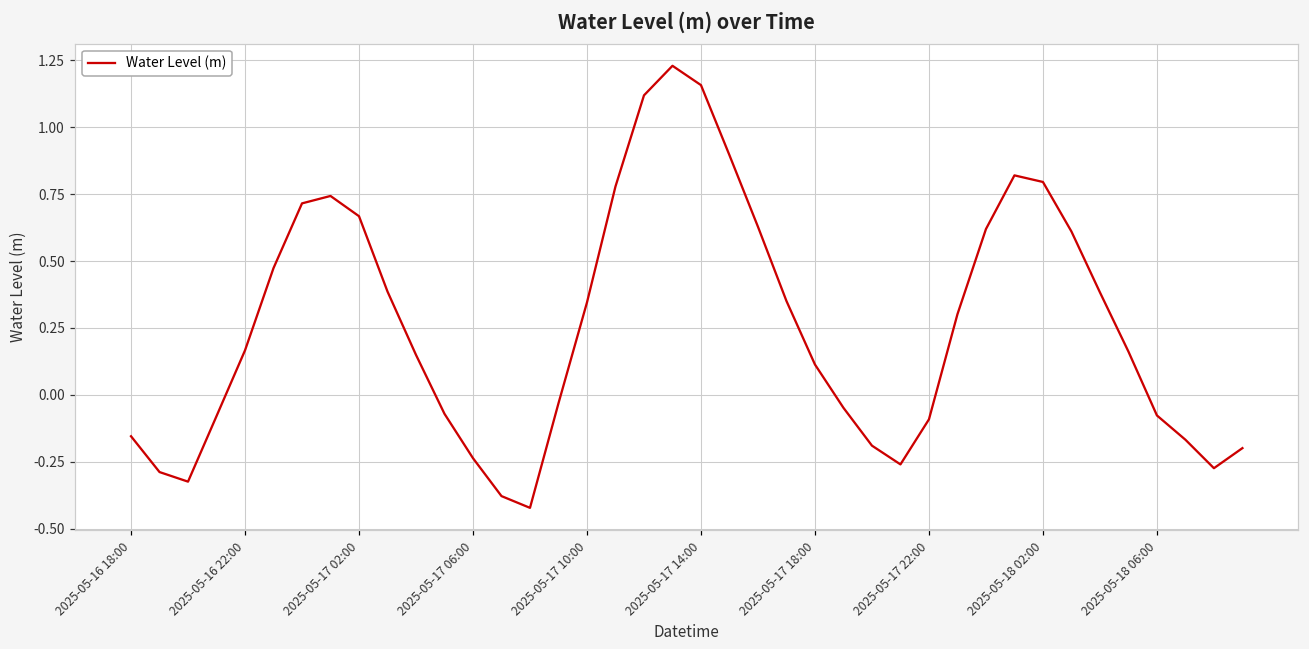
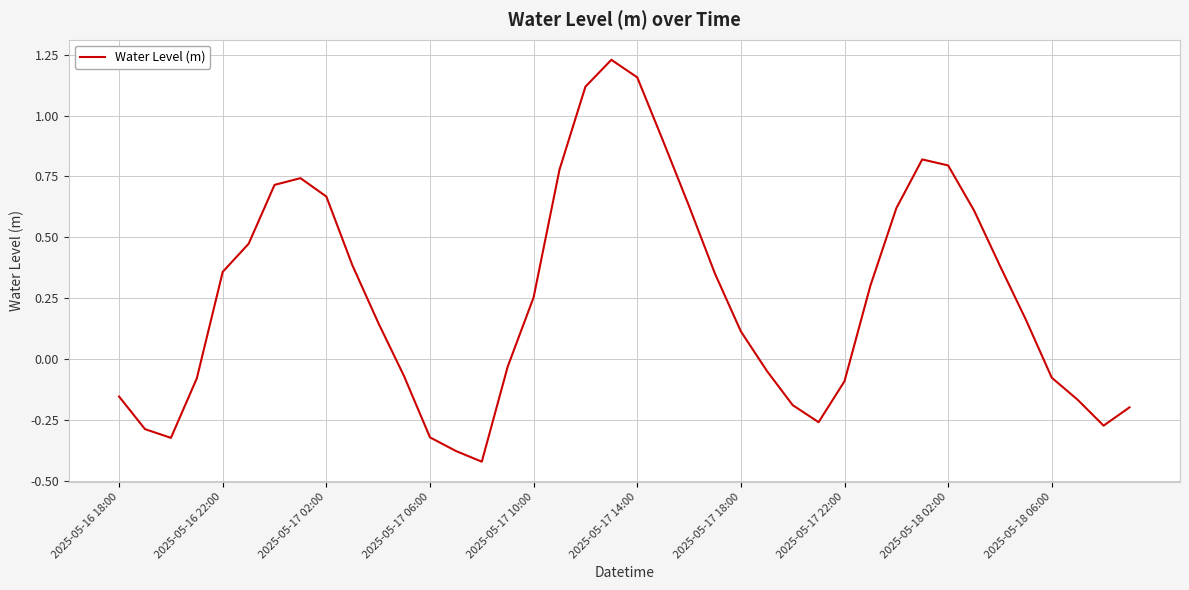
  {
    "2025-05-16 18:00": -0.15,
-   "2025-05-16 22:00": 0.17,
+   "2025-05-16 22:00": 0.36,
    "2025-05-17 02:00": 0.67,
-   "2025-05-17 06:00": -0.24,
-   "2025-05-17 10:00": 0.35,
+   "2025-05-17 06:00": -0.32,
+   "2025-05-17 10:00": 0.25,
    "2025-05-17 14:00": 1.16,
    "2025-05-17 18:00": 0.11,
    "2025-05-17 22:00": -0.09,
    "2025-05-18 02:00": 0.80,
    "2025-05-18 06:00": -0.08
  }
